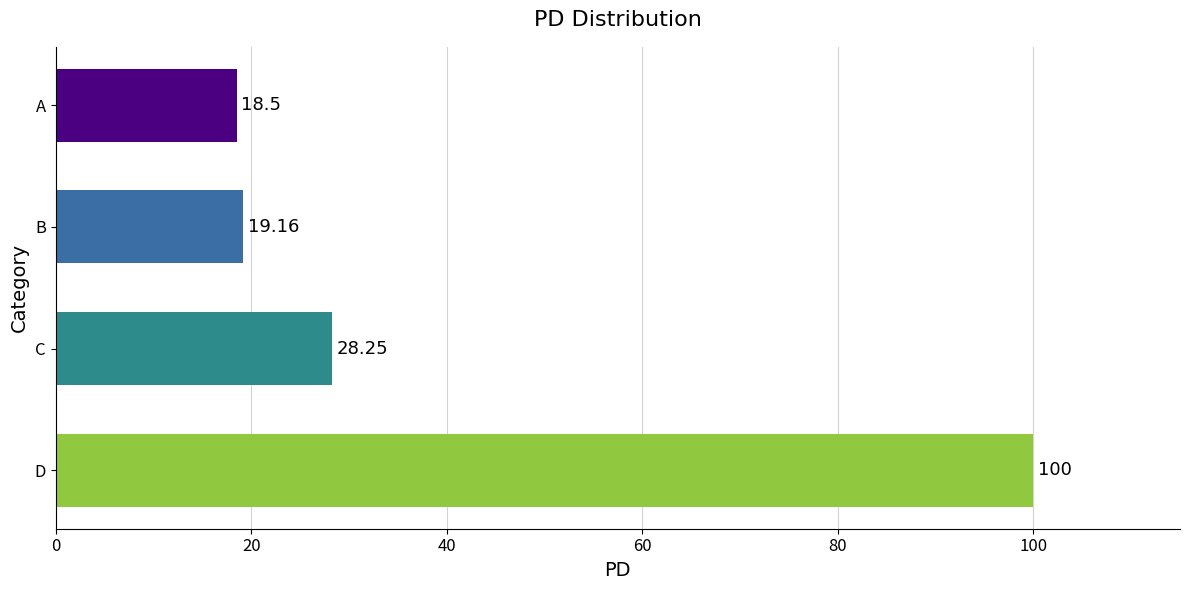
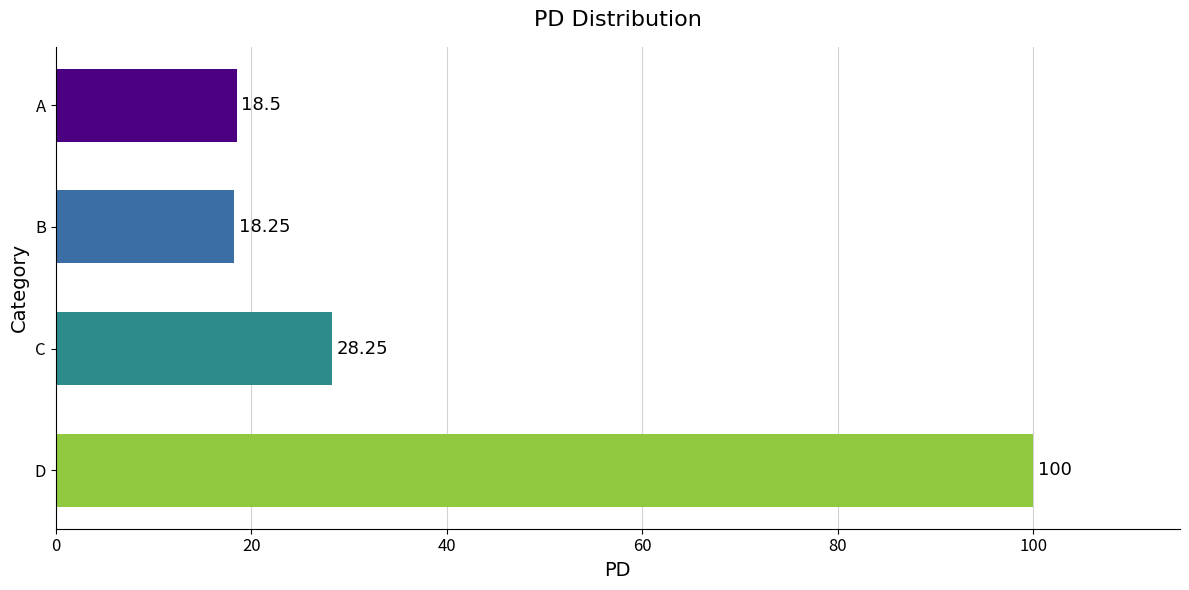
  {
    "A": 18.5,
-   "B": 19.16,
+   "B": 18.25,
    "C": 28.25,
    "D": 100
  }
